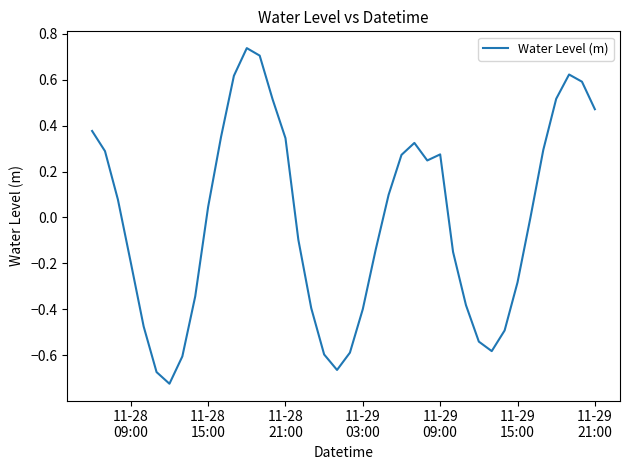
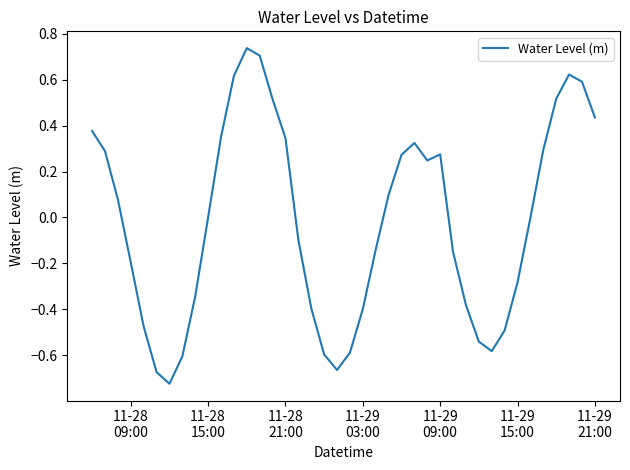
  {
    "11-28 09:00": -0.20,
-   "11-28 15:00": 0.05,
+   "11-28 15:00": 0.00,
    "11-28 21:00": 0.35,
    "11-29 03:00": -0.40,
    "11-29 09:00": 0.27,
    "11-29 15:00": -0.28,
-   "11-29 21:00": 0.47
+   "11-29 21:00": 0.44
  }
